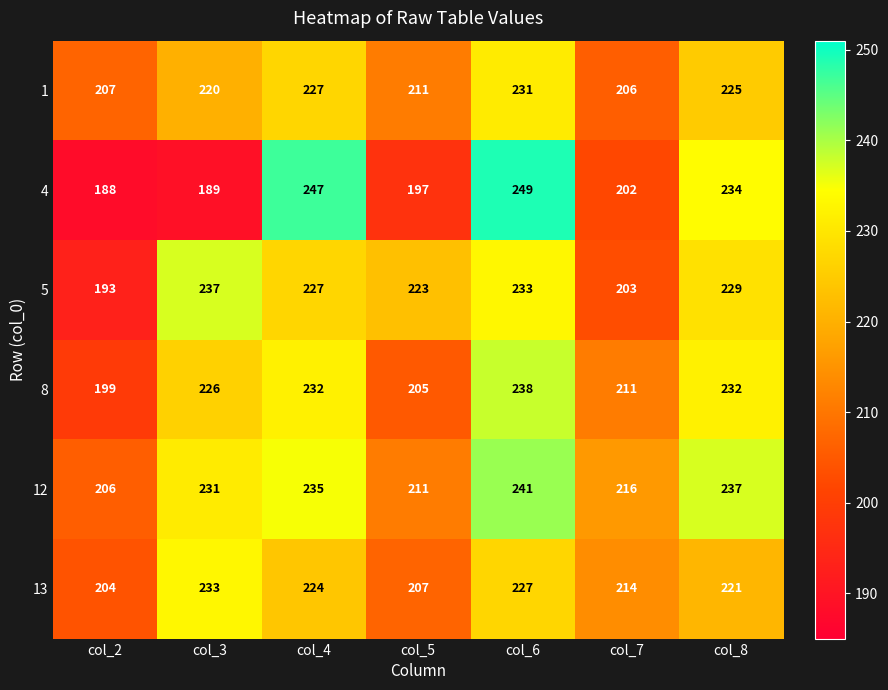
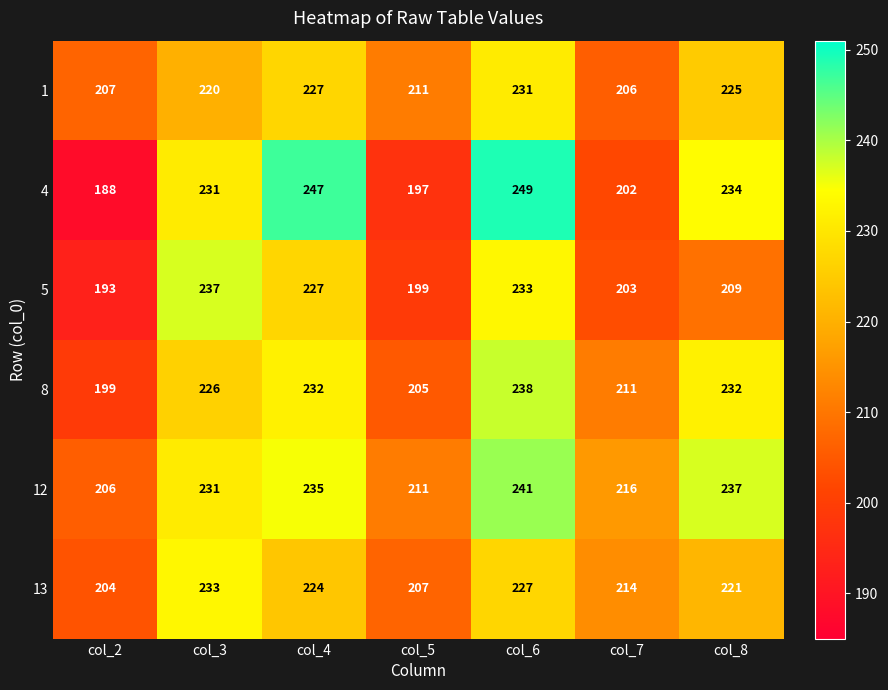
  {
    "1": {
      "col_2": 207,
      "col_3": 220,
      "col_4": 227,
      "col_5": 211,
      "col_6": 231,
      "col_7": 206,
      "col_8": 225
    },
    "4": {
      "col_2": 188,
-     "col_3": 189,
+     "col_3": 231,
      "col_4": 247,
      "col_5": 197,
      "col_6": 249,
      "col_7": 202,
      "col_8": 234
    },
    "5": {
      "col_2": 193,
      "col_3": 237,
      "col_4": 227,
-     "col_5": 223,
+     "col_5": 199,
      "col_6": 233,
      "col_7": 203,
-     "col_8": 229
+     "col_8": 209
    },
    "8": {
      "col_2": 199,
      "col_3": 226,
      "col_4": 232,
      "col_5": 205,
      "col_6": 238,
      "col_7": 211,
      "col_8": 232
    },
    "12": {
      "col_2": 206,
      "col_3": 231,
      "col_4": 235,
      "col_5": 211,
      "col_6": 241,
      "col_7": 216,
      "col_8": 237
    },
    "13": {
      "col_2": 204,
      "col_3": 233,
      "col_4": 224,
      "col_5": 207,
      "col_6": 227,
      "col_7": 214,
      "col_8": 221
    }
  }
